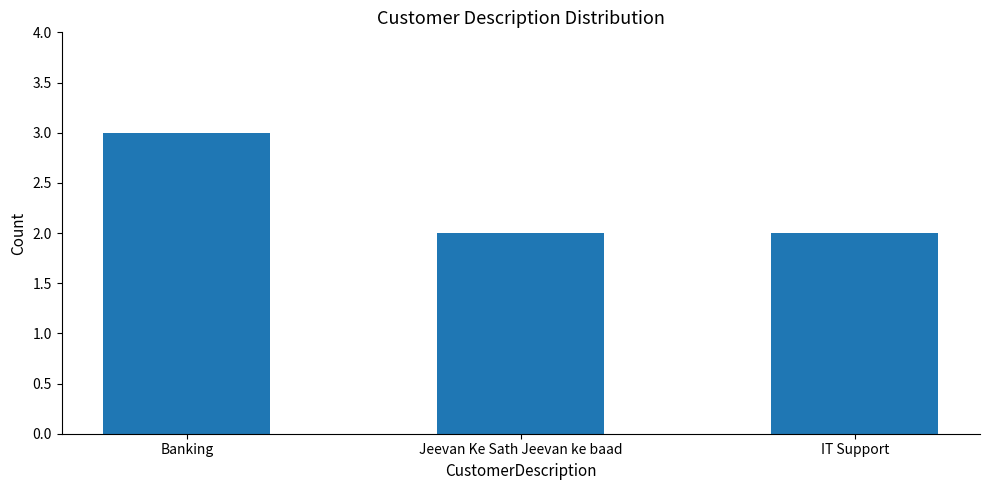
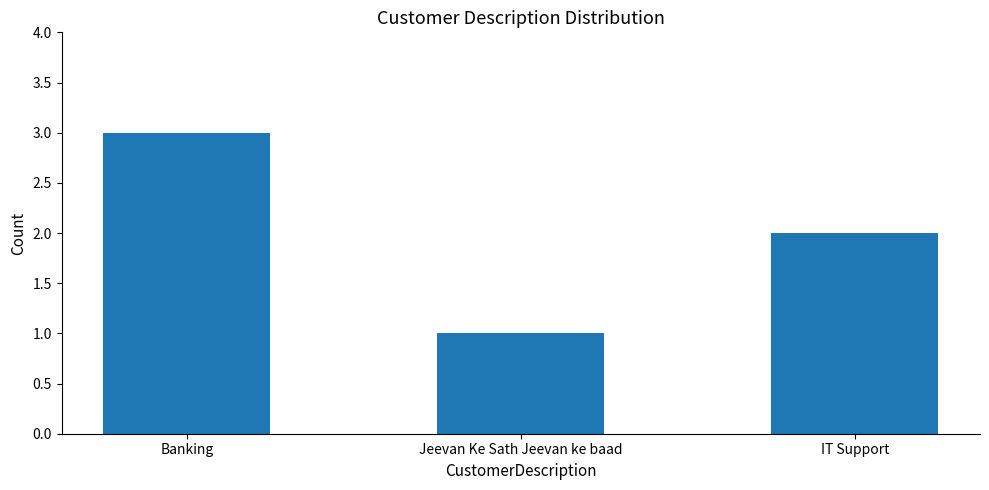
  {
    "Banking": 3,
-   "Jeevan Ke Sath Jeevan ke baad": 2,
+   "Jeevan Ke Sath Jeevan ke baad": 1,
    "IT Support": 2
  }
